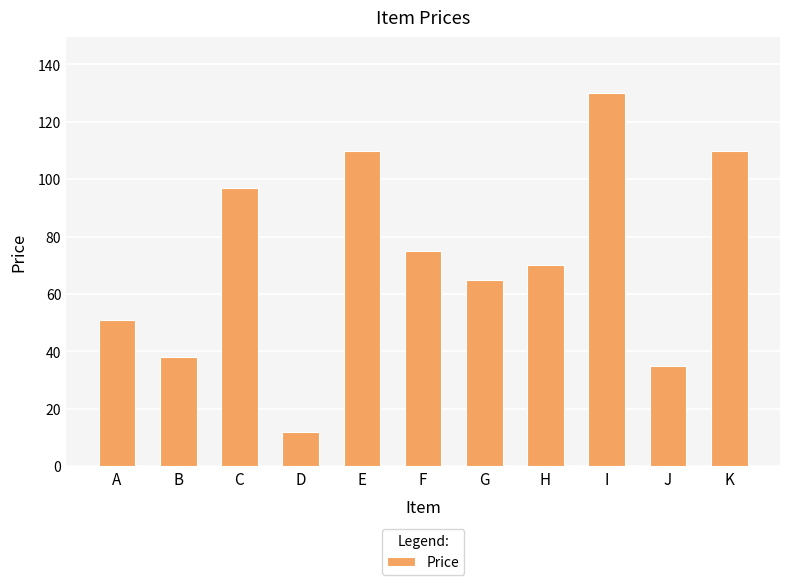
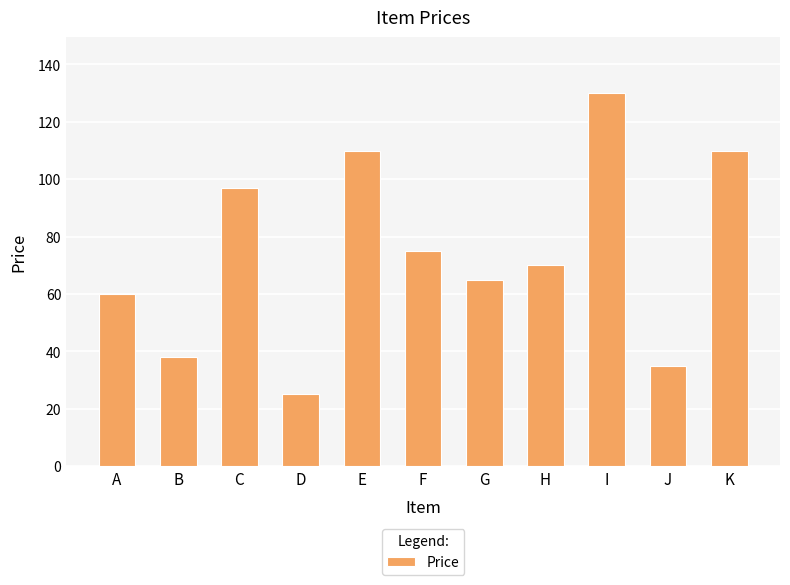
  {
-   "A": 51,
+   "A": 60,
    "B": 38,
    "C": 97,
-   "D": 12,
+   "D": 25,
    "E": 110,
    "F": 75,
    "G": 65,
    "H": 70,
    "I": 130,
    "J": 35,
    "K": 110
  }
